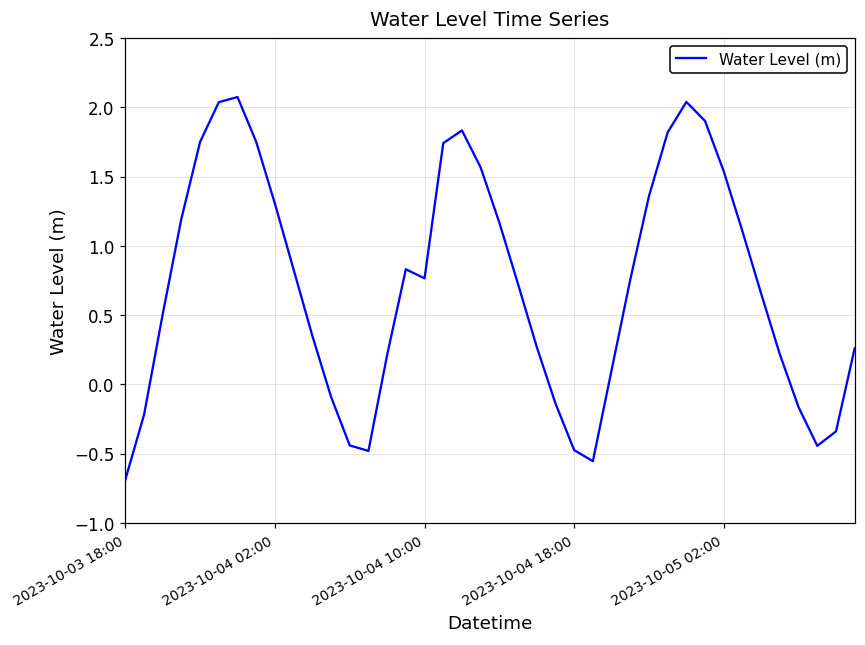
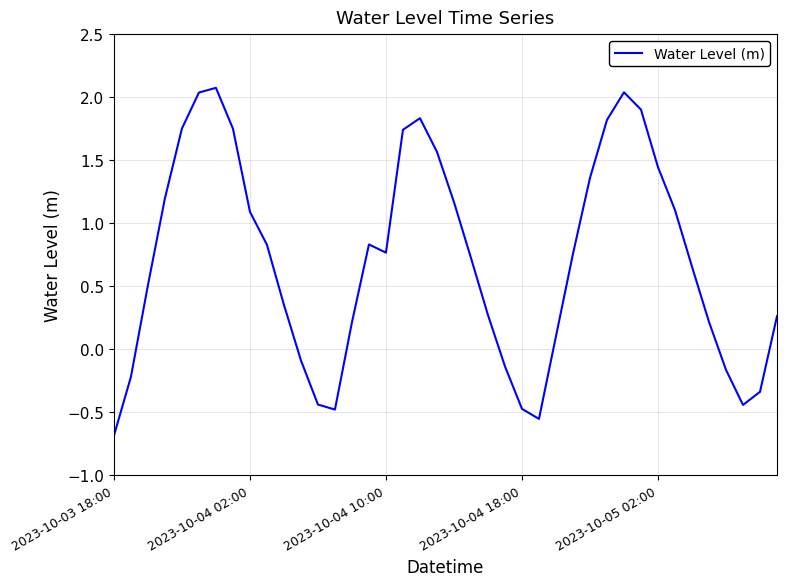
  {
    "2023-10-03 18:00": -0.69,
-   "2023-10-04 02:00": 1.30,
+   "2023-10-04 02:00": 1.09,
    "2023-10-04 10:00": 0.77,
    "2023-10-04 18:00": -0.47,
-   "2023-10-05 02:00": 1.54
+   "2023-10-05 02:00": 1.44
  }
